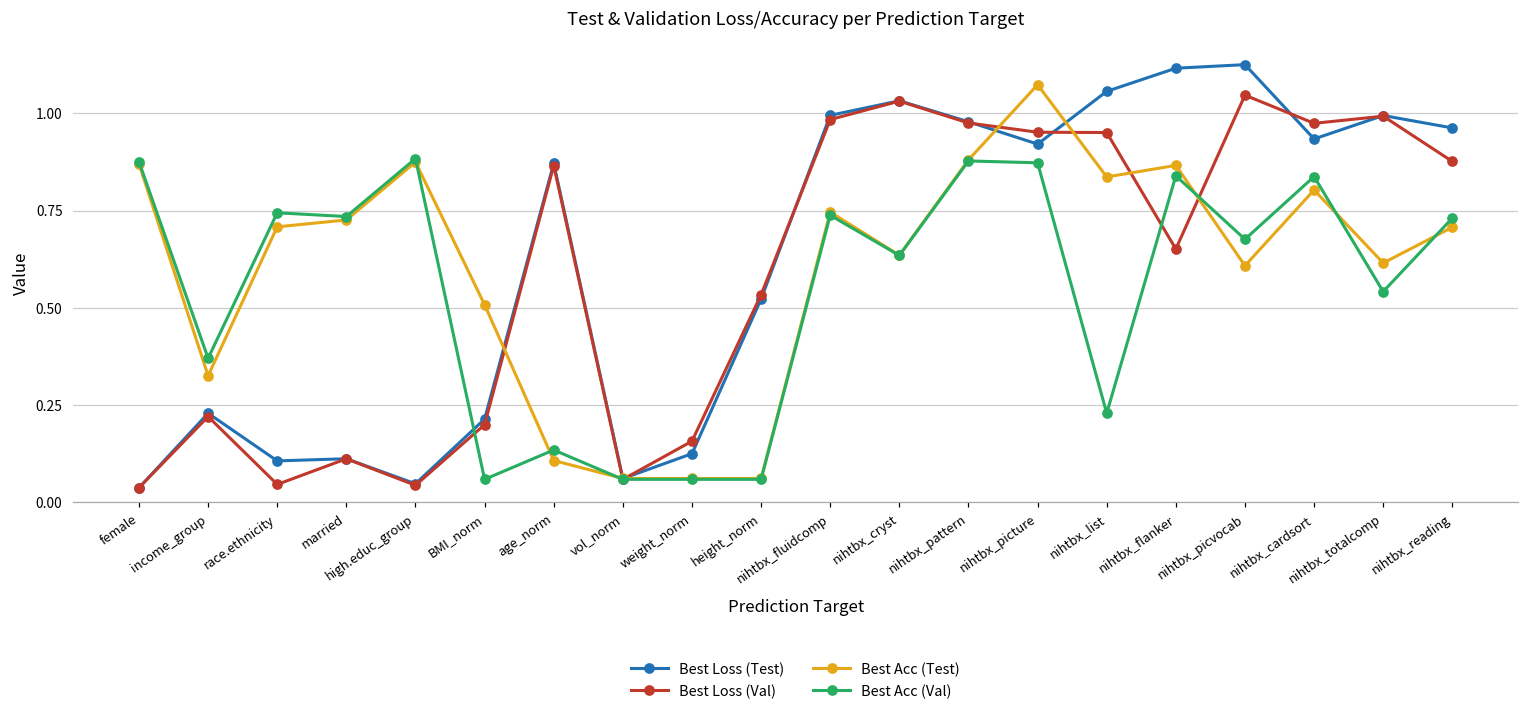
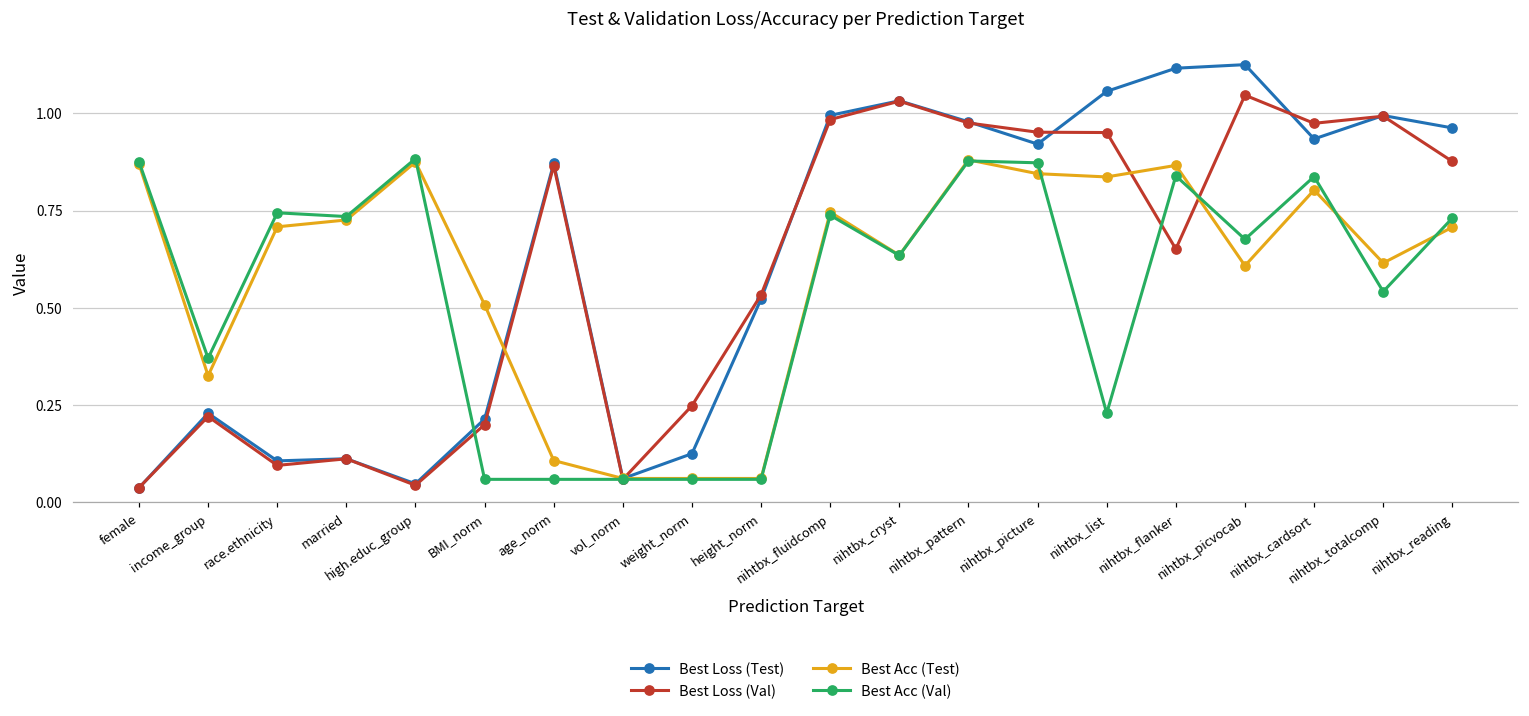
  {
    "Best Loss (Test)": {
      "income_group": 0.23,
      "race.ethnicity": 0.11,
      "BMI_norm": 0.21,
      "weight_norm": 0.13,
      "height_norm": 0.52,
      "nihtbx_fluidcomp": 1.00,
      "nihtbx_picture": 0.92,
      "nihtbx_list": 1.06,
      "nihtbx_flanker": 1.12,
      "nihtbx_picvocab": 1.13,
      "nihtbx_cardsort": 0.93,
      "nihtbx_reading": 0.96
    },
    "Best Loss (Val)": {
      "income_group": 0.22,
-     "race.ethnicity": 0.05,
+     "race.ethnicity": 0.10,
      "BMI_norm": 0.20,
-     "weight_norm": 0.16,
+     "weight_norm": 0.25,
      "height_norm": 0.53,
      "nihtbx_fluidcomp": 0.98,
      "nihtbx_picture": 0.95,
      "nihtbx_list": 0.95,
      "nihtbx_flanker": 0.65,
      "nihtbx_picvocab": 1.05,
      "nihtbx_cardsort": 0.97,
      "nihtbx_reading": 0.88
    },
    "Best Acc (Test)": {
      "income_group": 0.33,
      "race.ethnicity": 0.71,
      "married": 0.73,
      "high.educ_group": 0.88,
      "BMI_norm": 0.51,
      "age_norm": 0.11,
      "nihtbx_fluidcomp": 0.75,
-     "nihtbx_picture": 1.07,
+     "nihtbx_picture": 0.85,
      "nihtbx_list": 0.84,
      "nihtbx_flanker": 0.87,
      "nihtbx_picvocab": 0.61,
      "nihtbx_cardsort": 0.80,
      "nihtbx_totalcomp": 0.62,
      "nihtbx_reading": 0.71
    },
    "Best Acc (Val)": {
      "income_group": 0.37,
      "race.ethnicity": 0.74,
      "married": 0.73,
      "high.educ_group": 0.88,
      "BMI_norm": 0.06,
-     "age_norm": 0.13,
+     "age_norm": 0.06,
      "nihtbx_fluidcomp": 0.74,
      "nihtbx_picture": 0.87,
      "nihtbx_list": 0.23,
      "nihtbx_flanker": 0.84,
      "nihtbx_picvocab": 0.68,
      "nihtbx_cardsort": 0.84,
      "nihtbx_totalcomp": 0.54,
      "nihtbx_reading": 0.73
    }
  }
